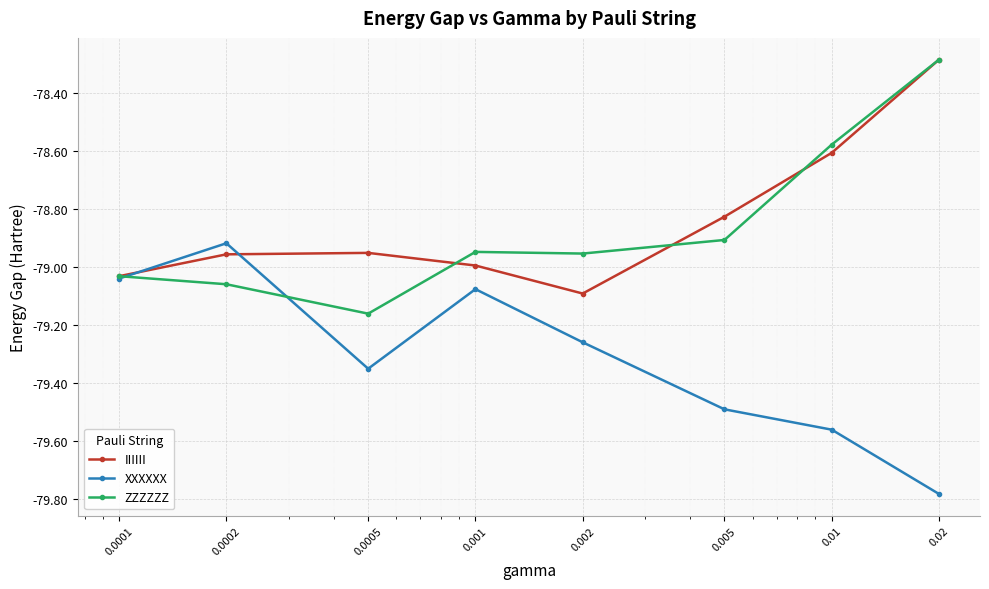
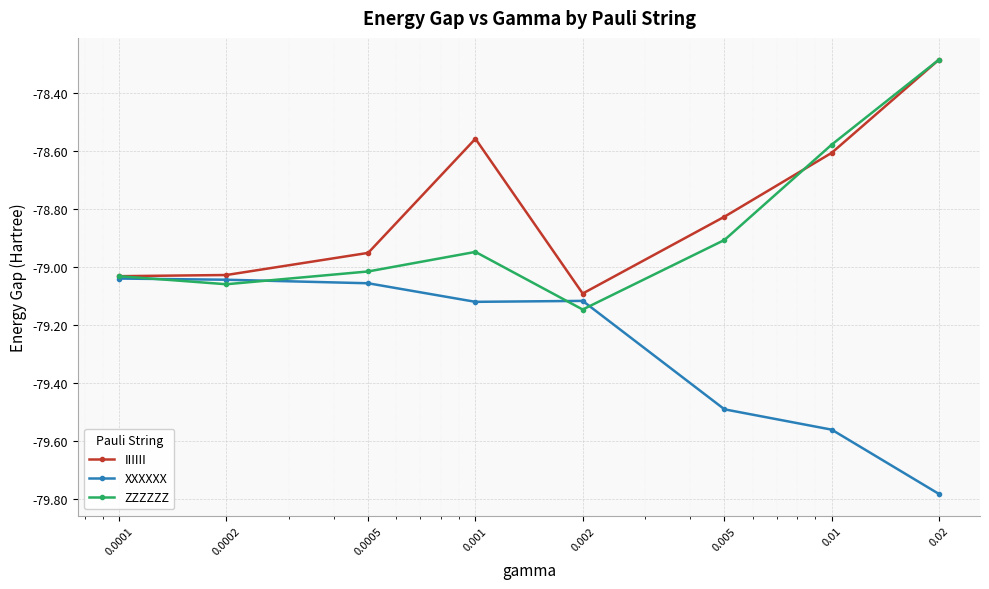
  {
    "IIIIII": {
-     "0.0002": -78.96,
+     "0.0002": -79.03,
      "0.0005": -78.95,
-     "0.001": -78.99,
+     "0.001": -78.56,
      "0.002": -79.09,
      "0.005": -78.83,
      "0.01": -78.61
    },
    "XXXXXX": {
-     "0.0002": -78.92,
-     "0.0005": -79.35,
-     "0.001": -79.08,
-     "0.002": -79.26,
+     "0.0002": -79.04,
+     "0.0005": -79.06,
+     "0.001": -79.12,
+     "0.002": -79.12,
      "0.005": -79.49,
      "0.01": -79.56,
      "0.02": -79.78
    },
    "ZZZZZZ": {
      "0.0002": -79.06,
-     "0.0005": -79.16,
+     "0.0005": -79.01,
      "0.001": -78.95,
-     "0.002": -78.95,
+     "0.002": -79.15,
      "0.005": -78.91,
      "0.01": -78.58
    }
  }
